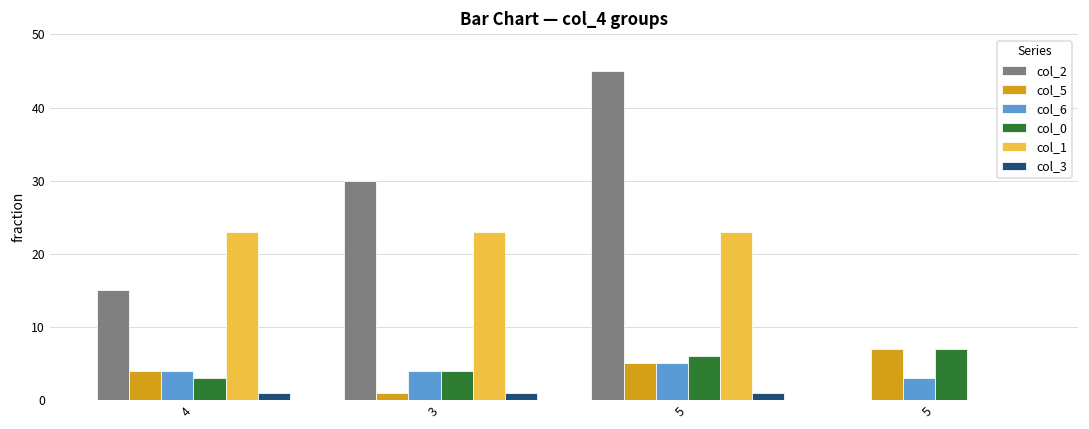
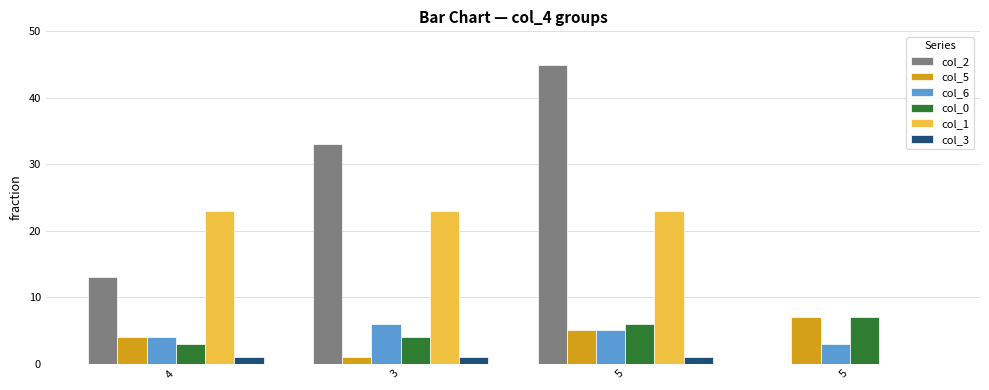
  {
    "col_2": {
-     "4": 15,
-     "3": 30
+     "4": 13,
+     "3": 33
    },
    "col_6": {
      "4": 4,
-     "3": 4
+     "3": 6
    },
    "col_0": {
      "4": 3,
      "3": 4
    },
    "col_3": {
      "4": 1,
      "3": 1
    }
  }
